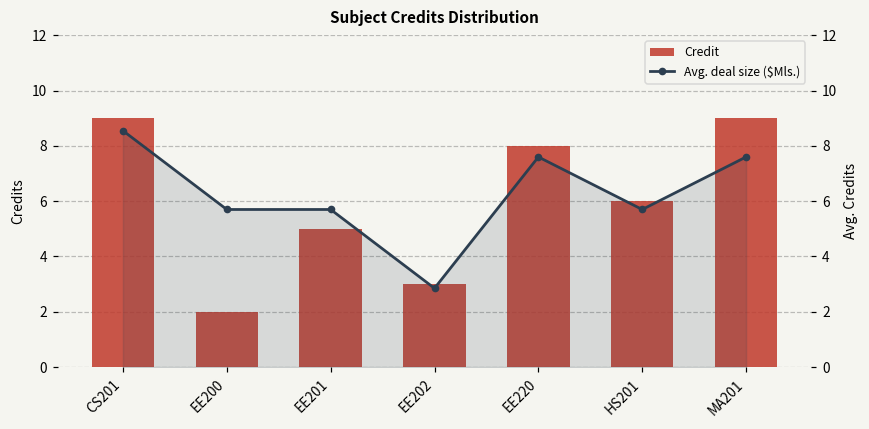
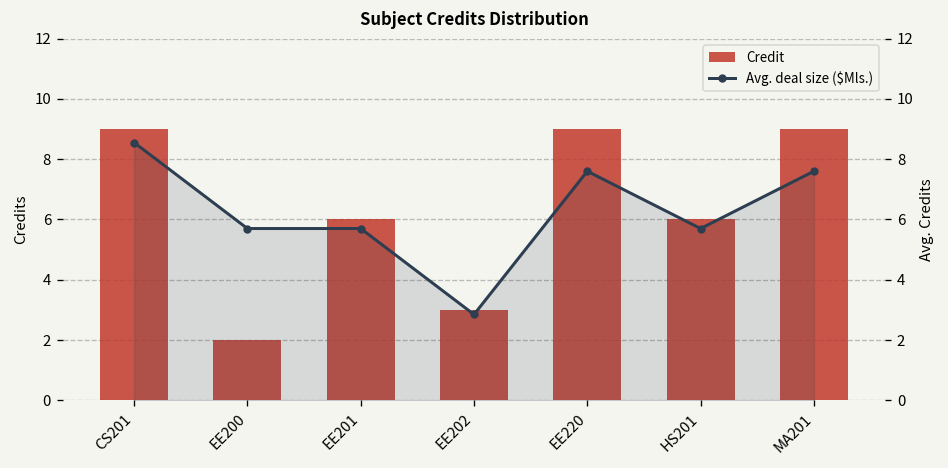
  {
    "Credit": {
      "CS201": 9,
      "EE200": 2,
-     "EE201": 5,
+     "EE201": 6,
      "EE202": 3,
-     "EE220": 8,
+     "EE220": 9,
      "HS201": 6,
      "MA201": 9
    },
    "Avg. deal size ($Mls.)": {
      "CS201": 8.5,
      "EE200": 5.7,
      "EE201": 5.7,
      "EE202": 2.8,
      "EE220": 7.6,
      "HS201": 5.7,
      "MA201": 7.6
    }
  }
